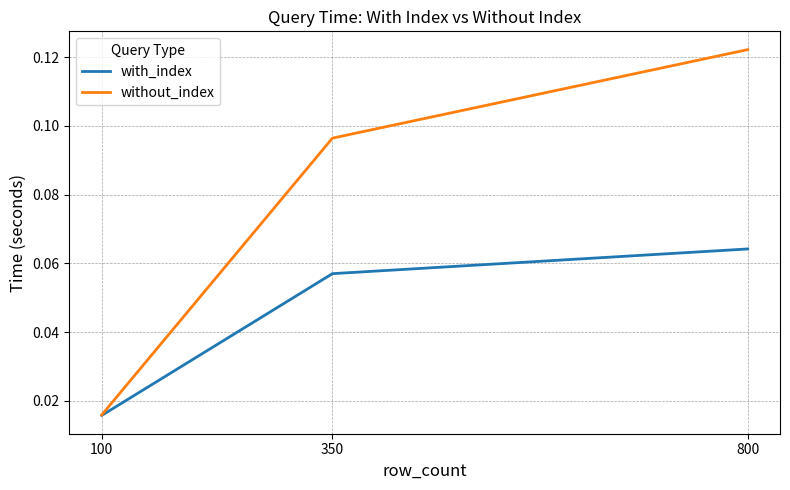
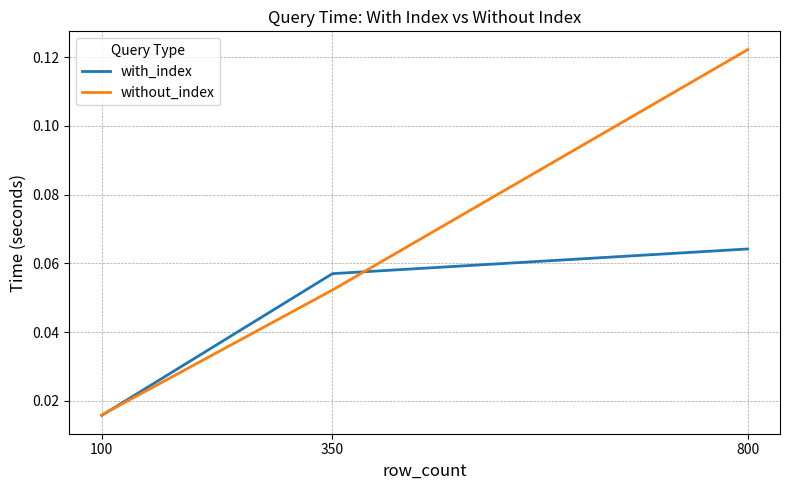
  {
    "with_index": {
      "350": 0.057,
      "800": 0.064
    },
    "without_index": {
-     "350": 0.096,
+     "350": 0.052,
      "800": 0.122
    }
  }
